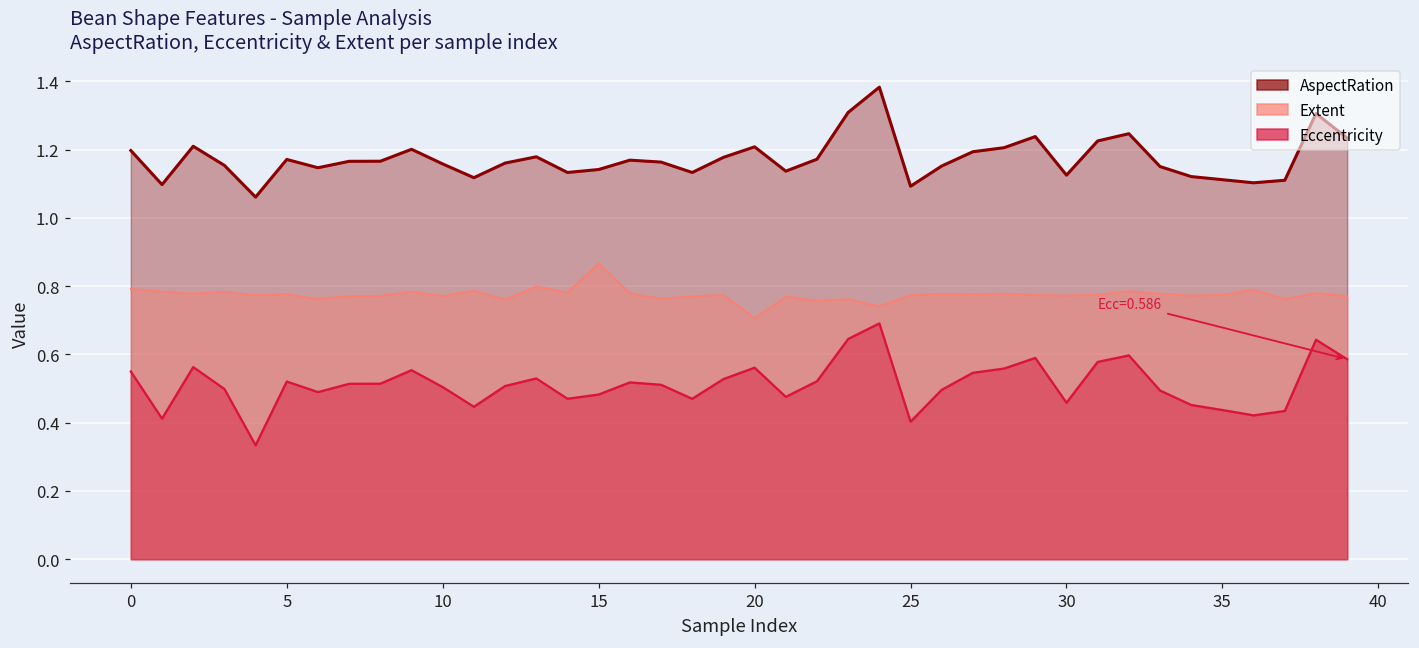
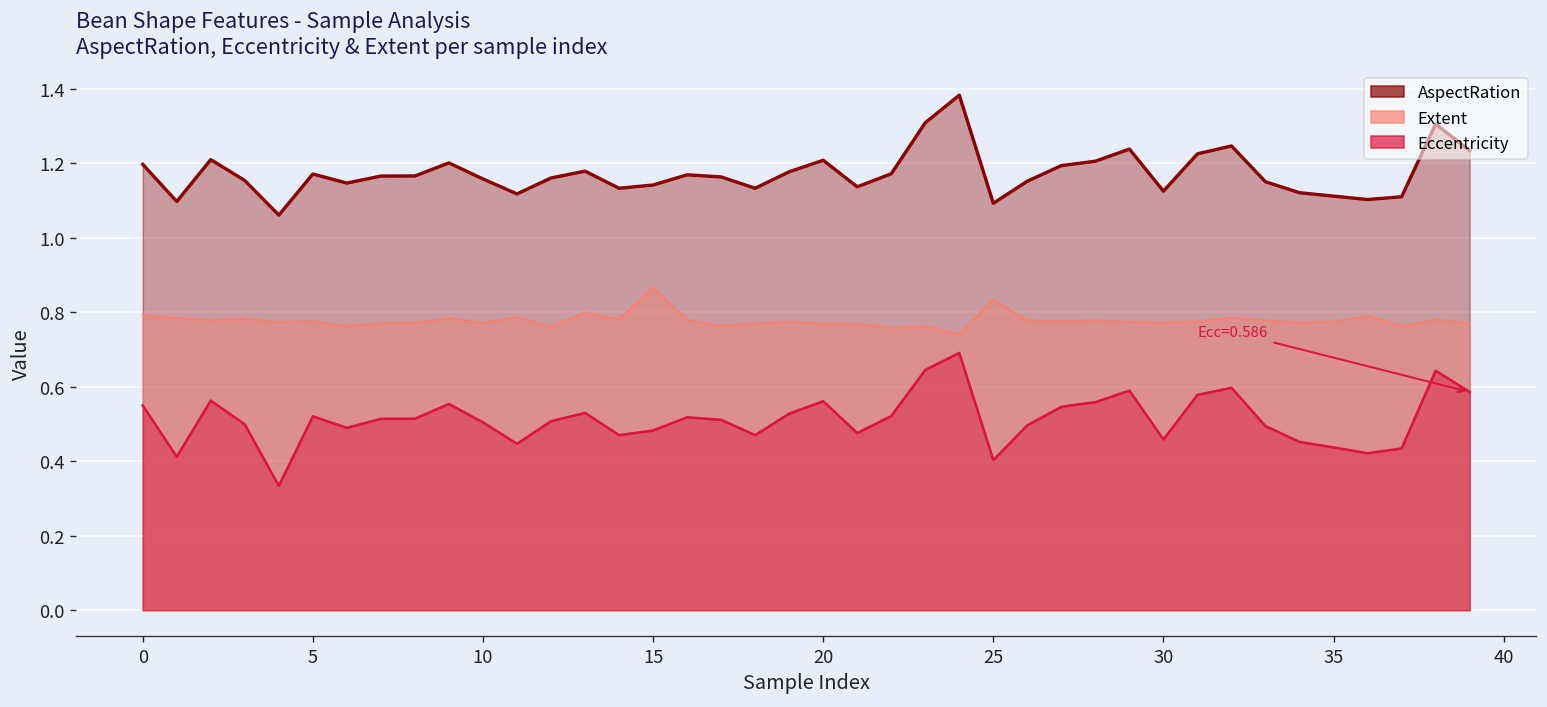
  {
    "Extent": {
      "0": 0.79,
      "5": 0.78,
      "10": 0.77,
      "15": 0.87,
-     "20": 0.71,
-     "25": 0.77,
+     "20": 0.77,
+     "25": 0.83,
      "30": 0.77,
      "35": 0.77
    }
  }
